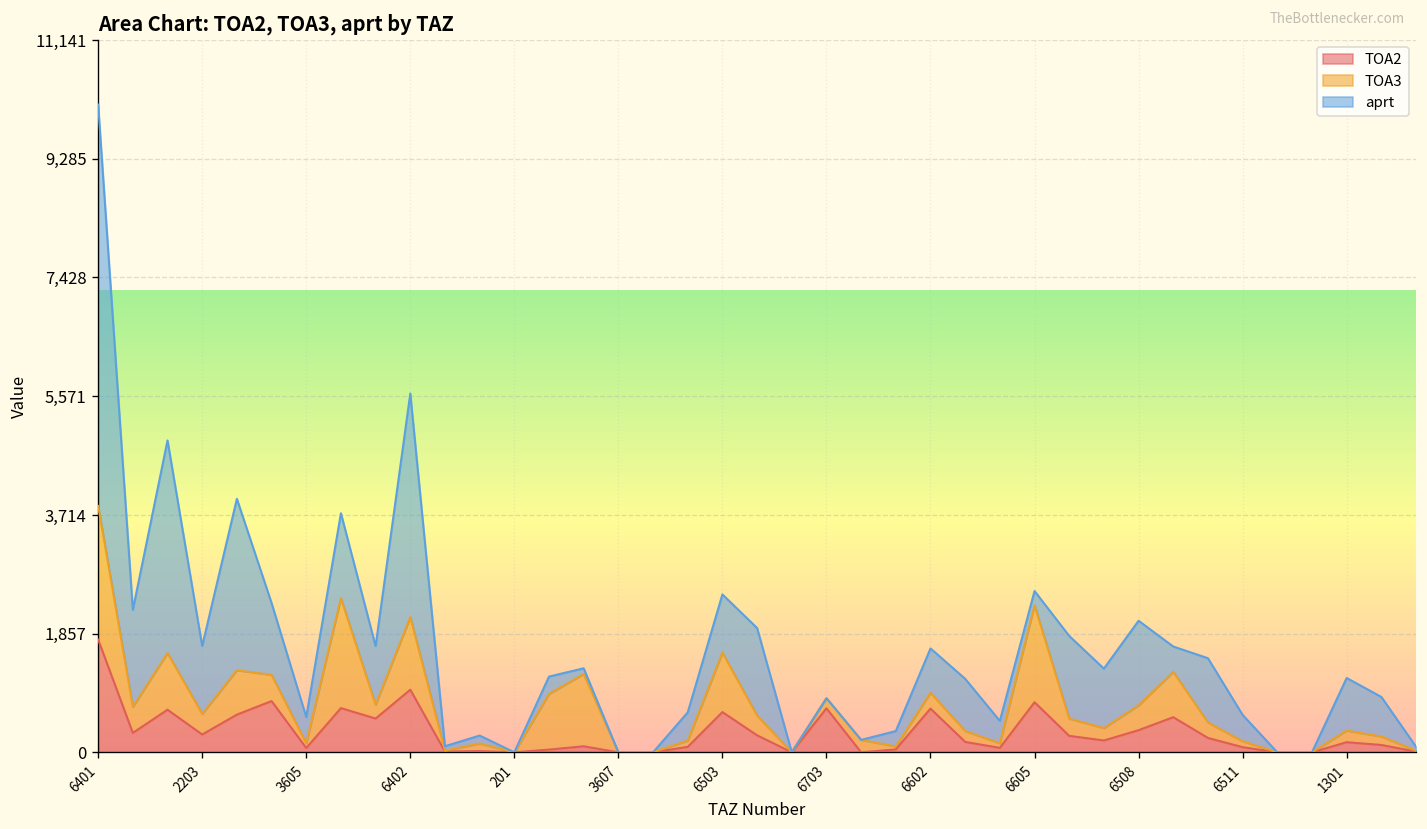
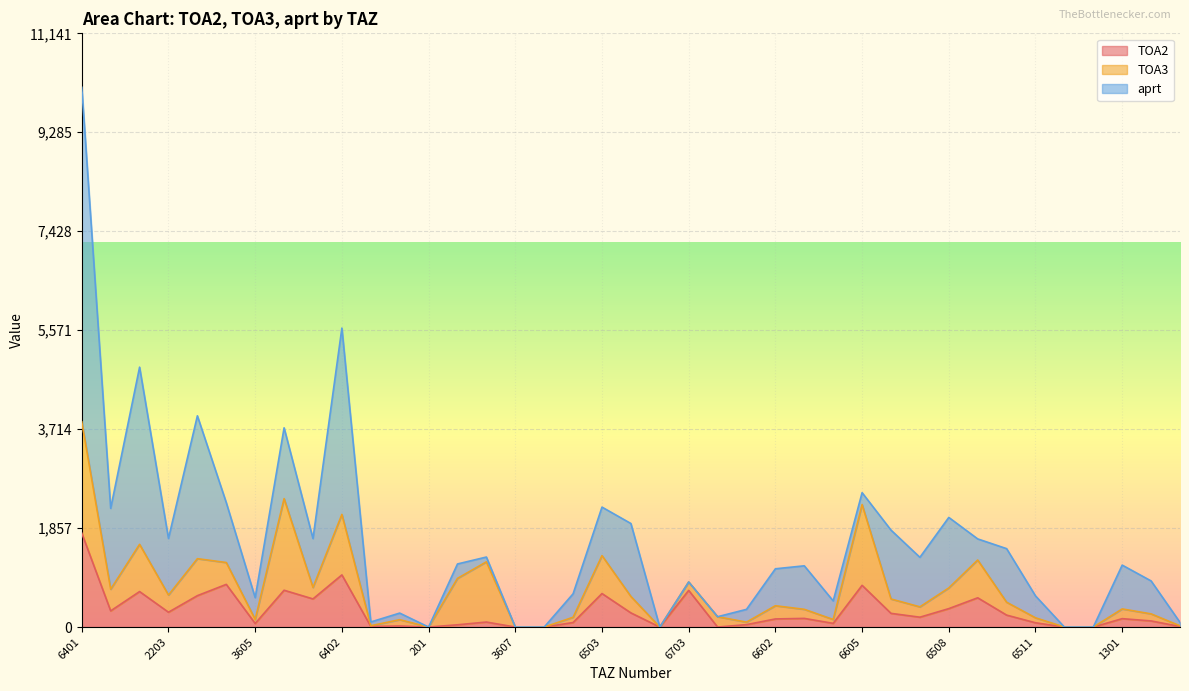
  {
    "TOA2": {
      "6401": "1,800",
      "2203": "300",
      "3605": "100",
      "6402": "1,000",
      "6503": "600",
      "6703": "700",
-     "6602": "700",
+     "6602": "200",
      "6605": "800",
      "6508": "300",
      "6511": "100",
      "1301": "200"
    },
    "TOA3": {
      "6401": "2,100",
      "2203": "300",
      "3605": "100",
      "6402": "1,100",
-     "6503": "900",
+     "6503": "700",
      "6602": "200",
      "6605": "1,500",
      "6508": "400",
      "6511": "100",
      "1301": "200"
    },
    "aprt": {
      "6401": "6,300",
      "2203": "1,100",
      "3605": "400",
      "6402": "3,500",
      "6503": "900",
      "6602": "700",
      "6605": "200",
      "6508": "1,300",
      "6511": "400",
      "1301": "800"
    }
  }
